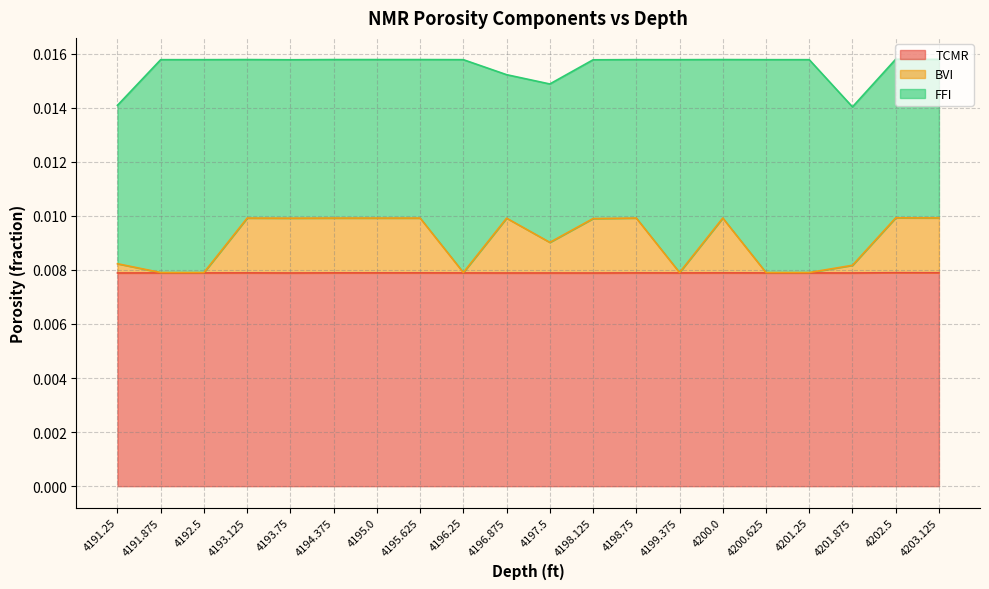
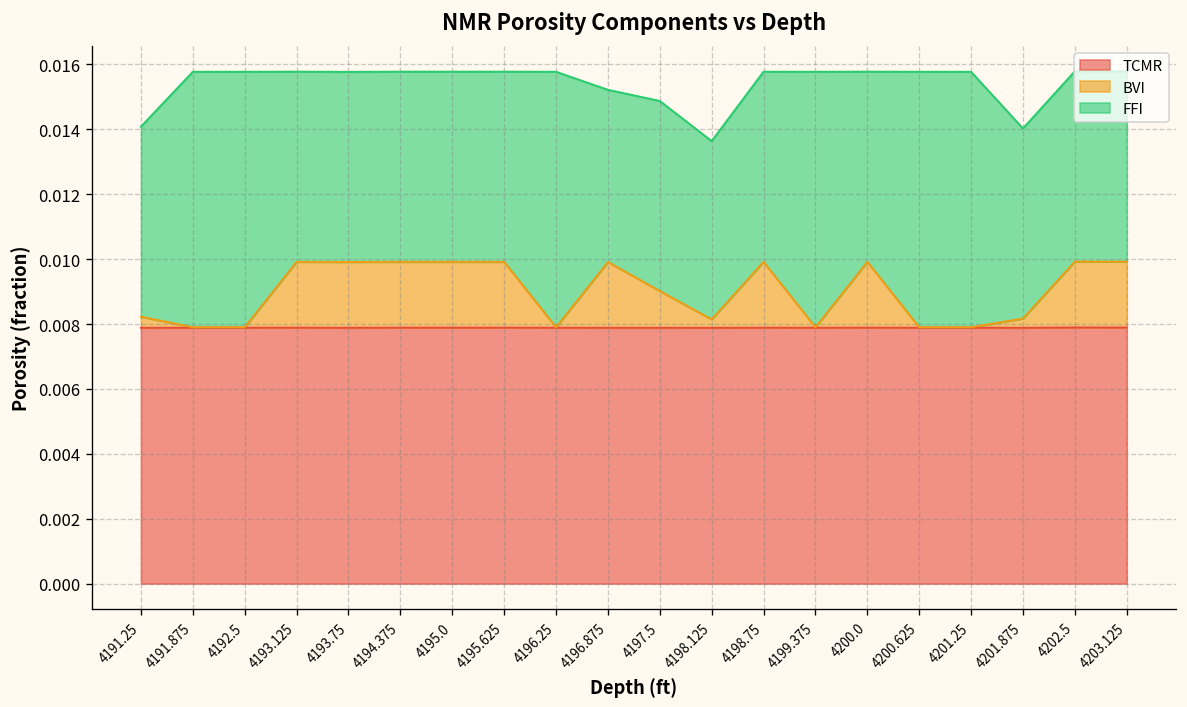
  {
    "TCMR": {
      "4191.25": 0.0079,
      "4193.125": 0.0079,
      "4193.75": 0.0079,
      "4194.375": 0.0079,
      "4195.0": 0.0079,
      "4195.625": 0.0079,
      "4196.875": 0.0079,
      "4197.5": 0.0079,
      "4198.125": 0.0079,
      "4198.75": 0.0079,
      "4200.0": 0.0079,
      "4201.875": 0.0079,
      "4202.5": 0.0079,
      "4203.125": 0.0079
    },
    "BVI": {
      "4191.25": 0.0003,
      "4193.125": 0.0020,
      "4193.75": 0.0020,
      "4194.375": 0.0020,
      "4195.0": 0.0020,
      "4195.625": 0.0020,
      "4196.875": 0.0020,
      "4197.5": 0.0011,
-     "4198.125": 0.0020,
+     "4198.125": 0.0003,
      "4198.75": 0.0020,
      "4200.0": 0.0020,
      "4201.875": 0.0003,
      "4202.5": 0.0020,
      "4203.125": 0.0020
    },
    "FFI": {
      "4191.25": 0.0059,
      "4191.875": 0.0079,
      "4192.5": 0.0079,
      "4193.125": 0.0059,
      "4193.75": 0.0059,
      "4194.375": 0.0059,
      "4195.0": 0.0059,
      "4195.625": 0.0059,
      "4196.25": 0.0079,
      "4196.875": 0.0053,
      "4197.5": 0.0059,
-     "4198.125": 0.0059,
+     "4198.125": 0.0055,
      "4198.75": 0.0059,
      "4199.375": 0.0079,
      "4200.0": 0.0059,
      "4200.625": 0.0079,
      "4201.25": 0.0079,
      "4201.875": 0.0059
    }
  }
